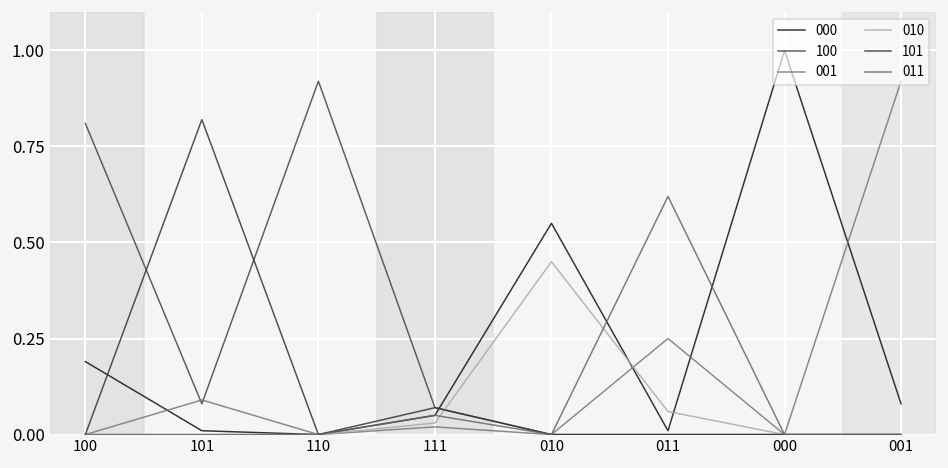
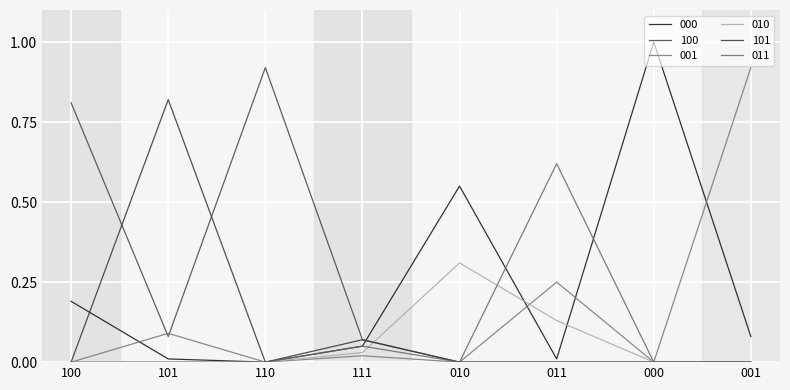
  {
    "010": {
      "111": 0.03,
-     "010": 0.45,
-     "011": 0.06
+     "010": 0.31,
+     "011": 0.13
    }
  }
